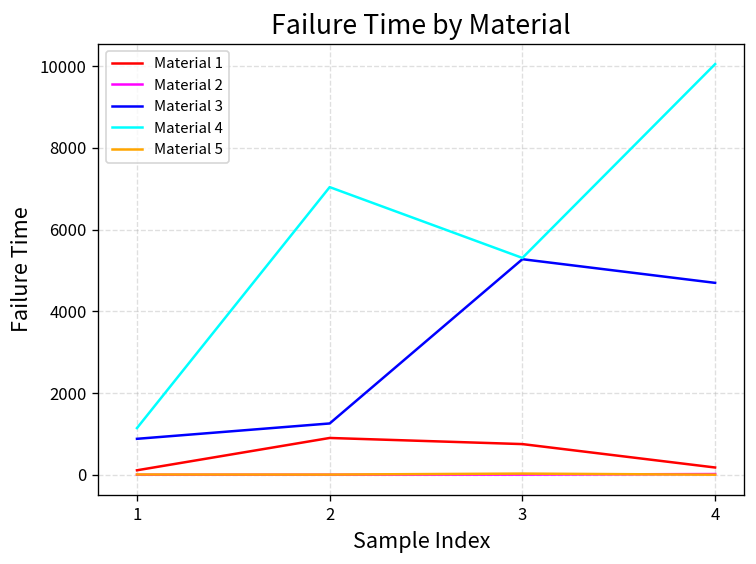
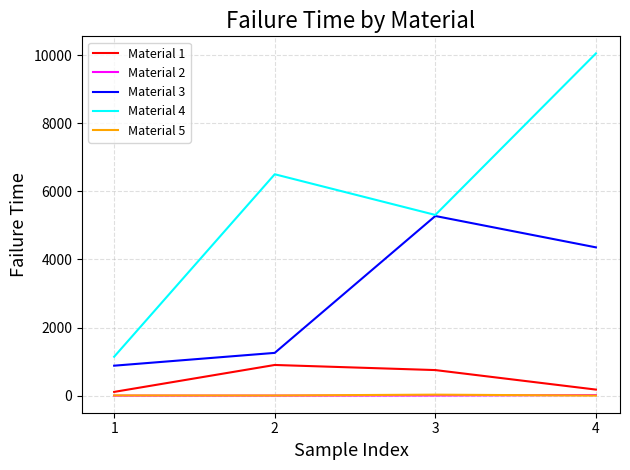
  {
    "Material 1": {
      "1": 100,
      "2": 900,
      "3": 800,
      "4": 200
    },
    "Material 3": {
      "1": 900,
      "2": 1300,
-     "4": 4700
+     "4": 4400
    },
    "Material 4": {
      "1": 1100,
-     "2": 7000,
+     "2": 6500,
      "4": 10100
    }
  }
